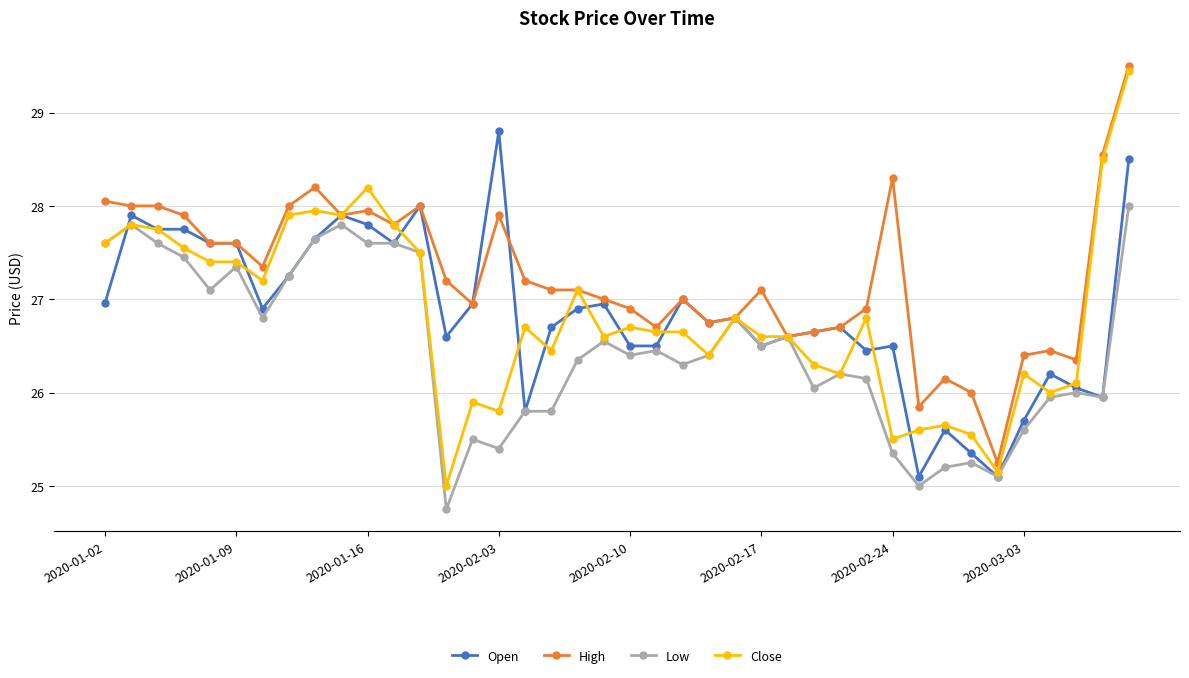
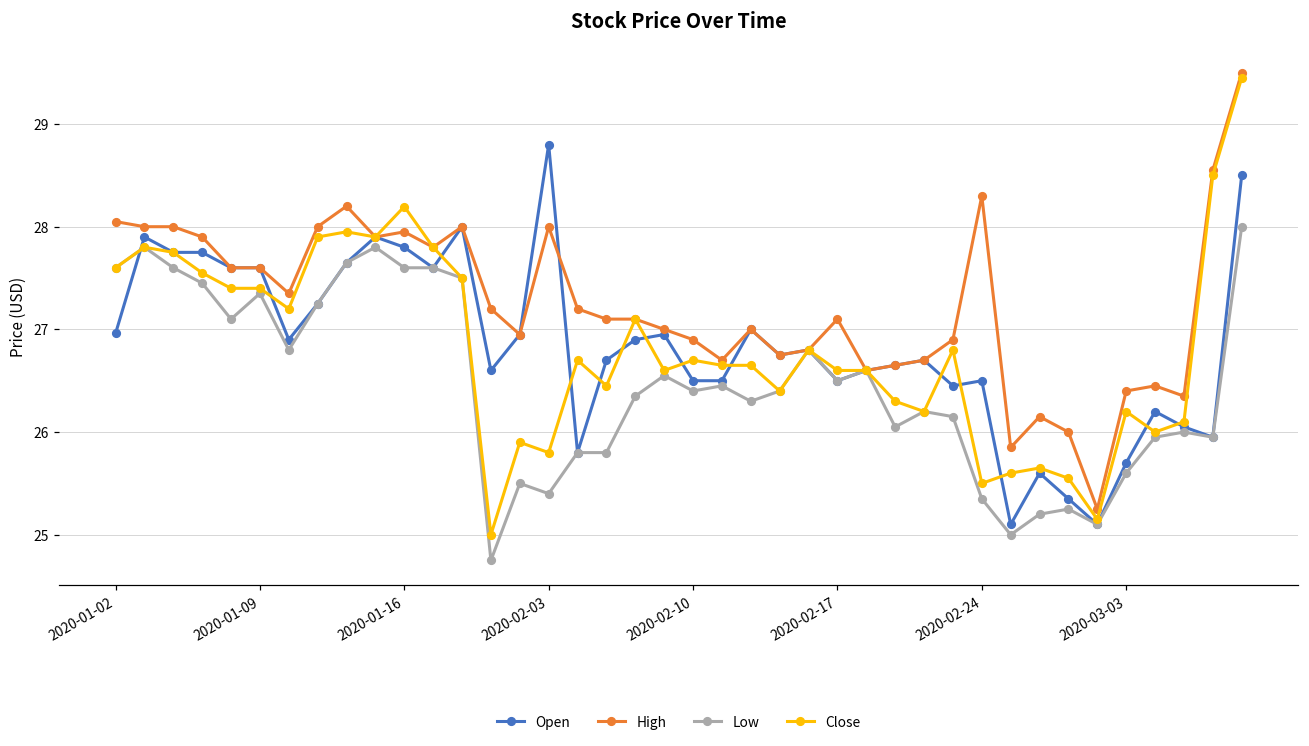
  {
    "Open": {
      "2020-01-02": 27.0,
      "2020-01-16": 27.8,
      "2020-02-03": 28.8,
      "2020-02-10": 26.5,
      "2020-02-24": 26.5,
      "2020-03-03": 25.7
    },
    "High": {
      "2020-01-02": 28.0,
      "2020-01-16": 28.0,
-     "2020-02-03": 27.9,
+     "2020-02-03": 28.0,
      "2020-02-10": 26.9,
      "2020-02-17": 27.1,
      "2020-02-24": 28.3,
      "2020-03-03": 26.4
    },
    "Low": {
      "2020-01-09": 27.4,
      "2020-01-16": 27.6,
      "2020-02-03": 25.4,
      "2020-02-10": 26.4,
      "2020-02-24": 25.4,
      "2020-03-03": 25.6
    },
    "Close": {
      "2020-01-09": 27.4,
      "2020-01-16": 28.2,
      "2020-02-03": 25.8,
      "2020-02-10": 26.7,
      "2020-02-17": 26.6,
      "2020-02-24": 25.5,
      "2020-03-03": 26.2
    }
  }
